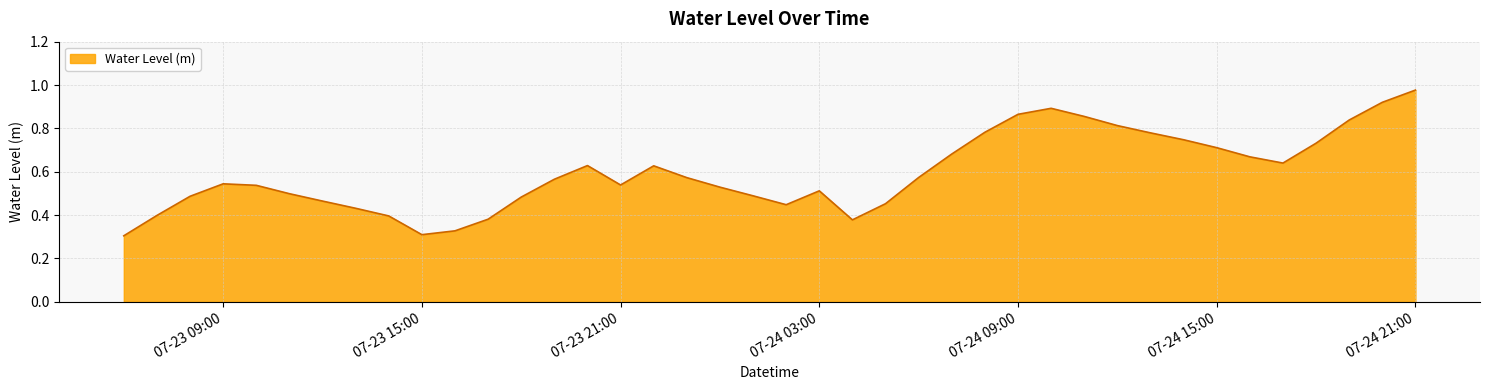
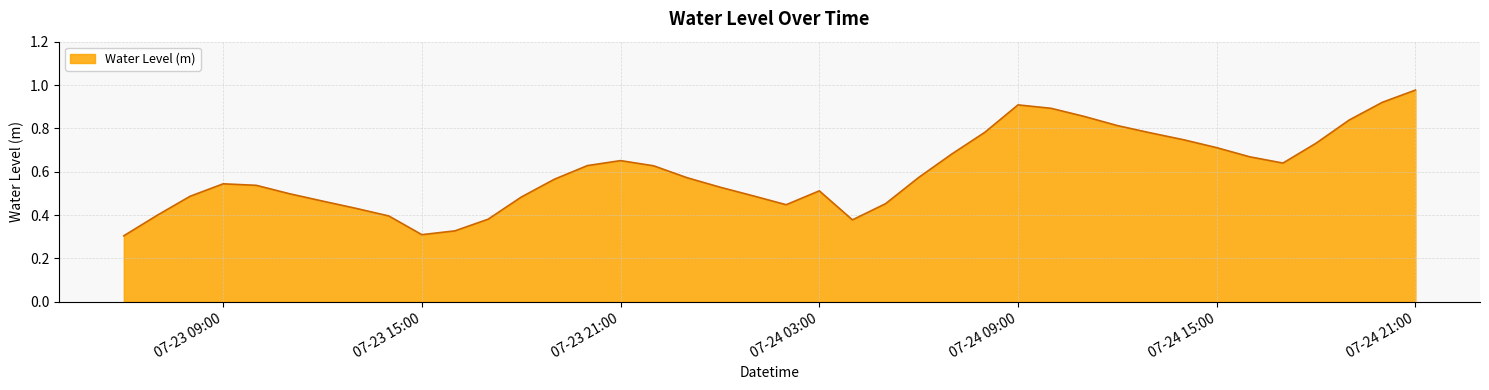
  {
    "07-23 09:00": 0.54,
    "07-23 15:00": 0.31,
-   "07-23 21:00": 0.54,
+   "07-23 21:00": 0.65,
    "07-24 03:00": 0.51,
-   "07-24 09:00": 0.86,
+   "07-24 09:00": 0.91,
    "07-24 15:00": 0.71,
    "07-24 21:00": 0.98
  }
